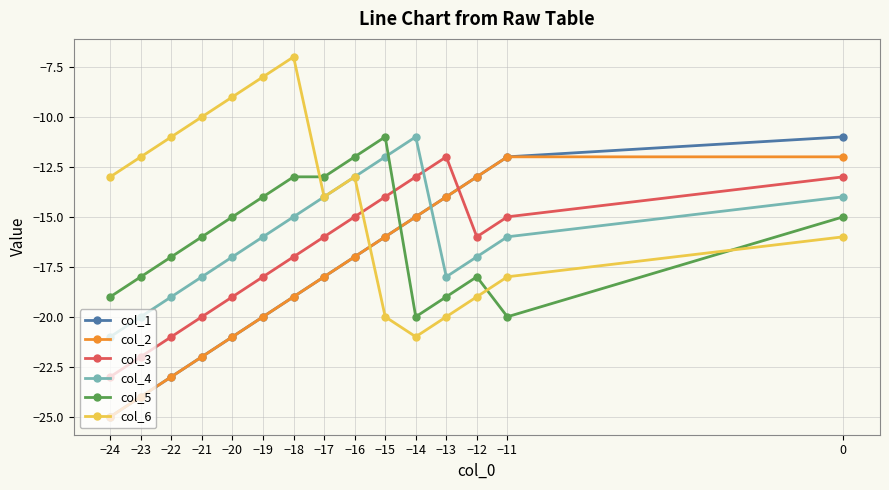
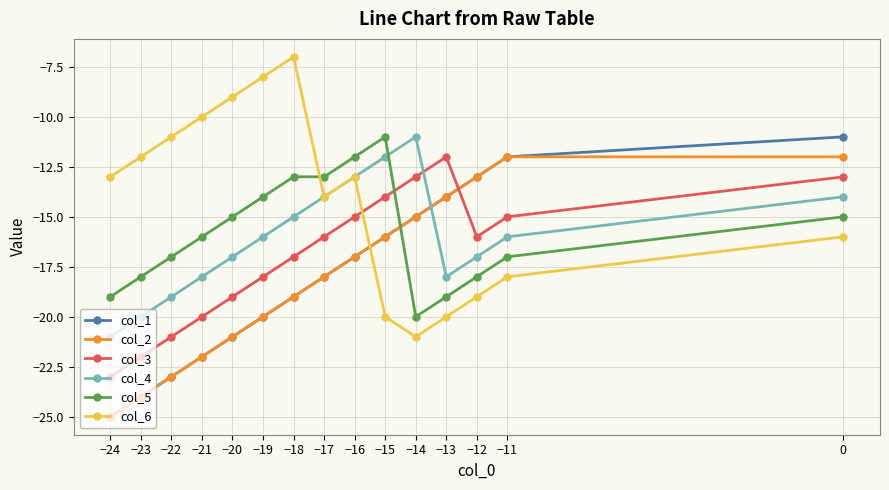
  {
    "col_1": {
      "0": -11
    },
    "col_2": {
      "0": -12
    },
    "col_3": {
      "−22": -21,
      "−21": -20,
      "−20": -19,
      "−19": -18,
      "−18": -17,
      "−17": -16,
      "−16": -15,
      "−15": -14,
      "−14": -13,
      "−13": -12,
      "−12": -16,
      "−11": -15,
      "0": -13
    },
    "col_4": {
      "−22": -19,
      "−21": -18,
      "−20": -17,
      "−19": -16,
      "−18": -15,
      "−15": -12,
      "−14": -11,
      "−13": -18,
      "−12": -17,
      "−11": -16,
      "0": -14
    },
    "col_5": {
      "−24": -19,
      "−23": -18,
      "−22": -17,
      "−21": -16,
      "−20": -15,
      "−19": -14,
      "−18": -13,
      "−17": -13,
      "−16": -12,
      "−15": -11,
      "−14": -20,
      "−13": -19,
      "−12": -18,
-     "−11": -20,
+     "−11": -17,
      "0": -15
    },
    "col_6": {
      "−24": -13,
      "−23": -12,
      "−22": -11,
      "−21": -10,
      "−20": -9,
      "−19": -8,
      "−18": -7,
      "−15": -20,
      "−14": -21,
      "−13": -20,
      "−12": -19,
      "−11": -18,
      "0": -16
    }
  }
